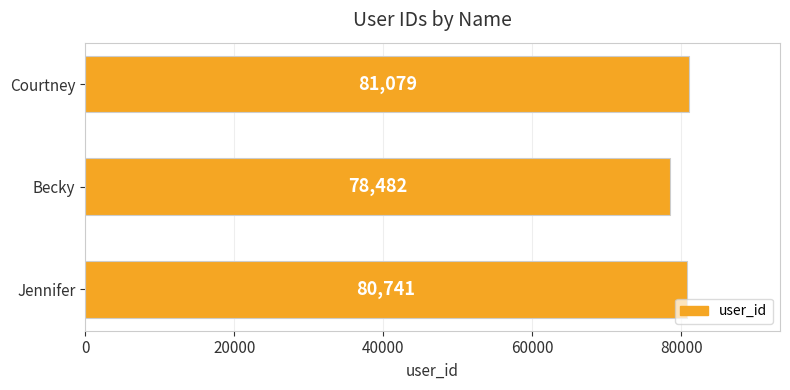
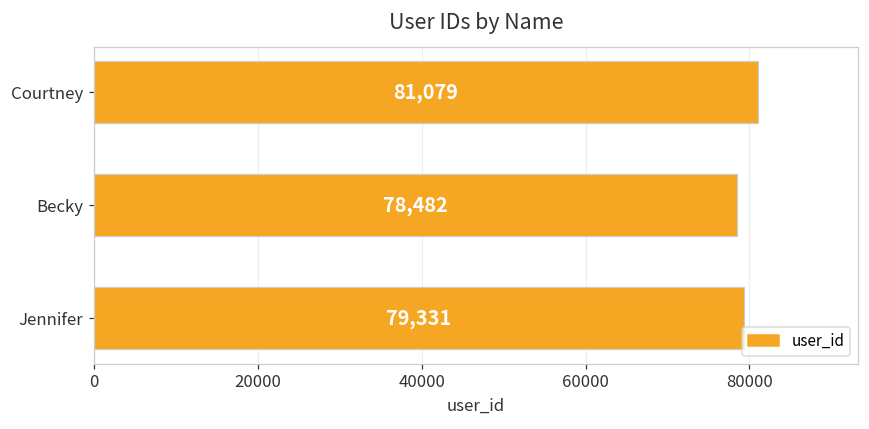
  {
    "Courtney": "81,079",
    "Becky": "78,482",
-   "Jennifer": "80,741"
+   "Jennifer": "79,331"
  }
